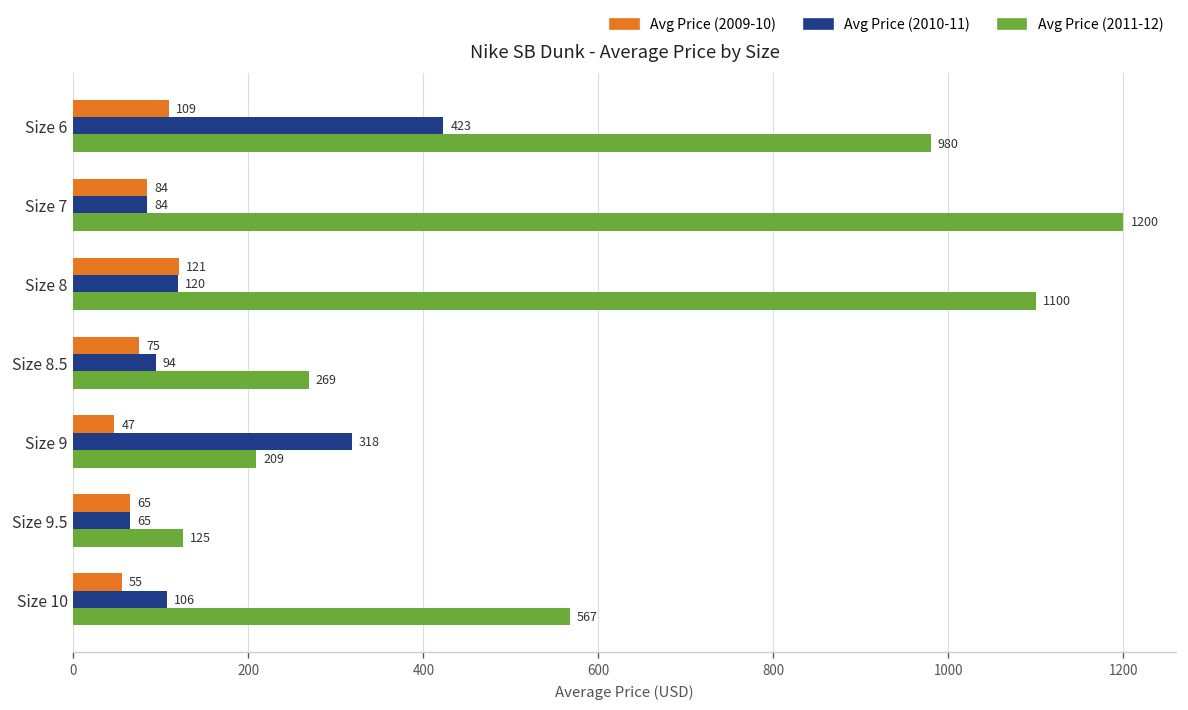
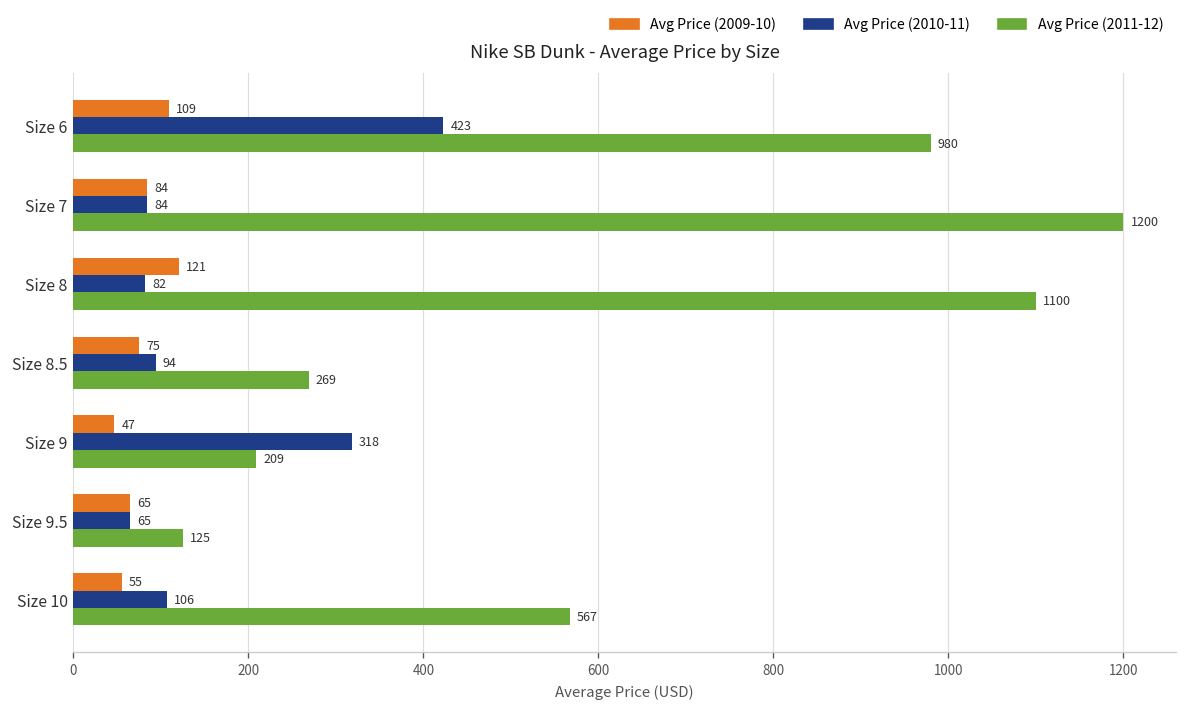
  {
    "Avg Price (2009-10)": {
      "Size 6": 109,
      "Size 7": 84,
      "Size 8": 121,
      "Size 8.5": 75,
      "Size 9": 47,
      "Size 9.5": 65,
      "Size 10": 55
    },
    "Avg Price (2010-11)": {
      "Size 6": 423,
      "Size 7": 84,
-     "Size 8": 120,
+     "Size 8": 82,
      "Size 8.5": 94,
      "Size 9": 318,
      "Size 9.5": 65,
      "Size 10": 106
    },
    "Avg Price (2011-12)": {
      "Size 6": 980,
      "Size 7": 1200,
      "Size 8": 1100,
      "Size 8.5": 269,
      "Size 9": 209,
      "Size 9.5": 125,
      "Size 10": 567
    }
  }
